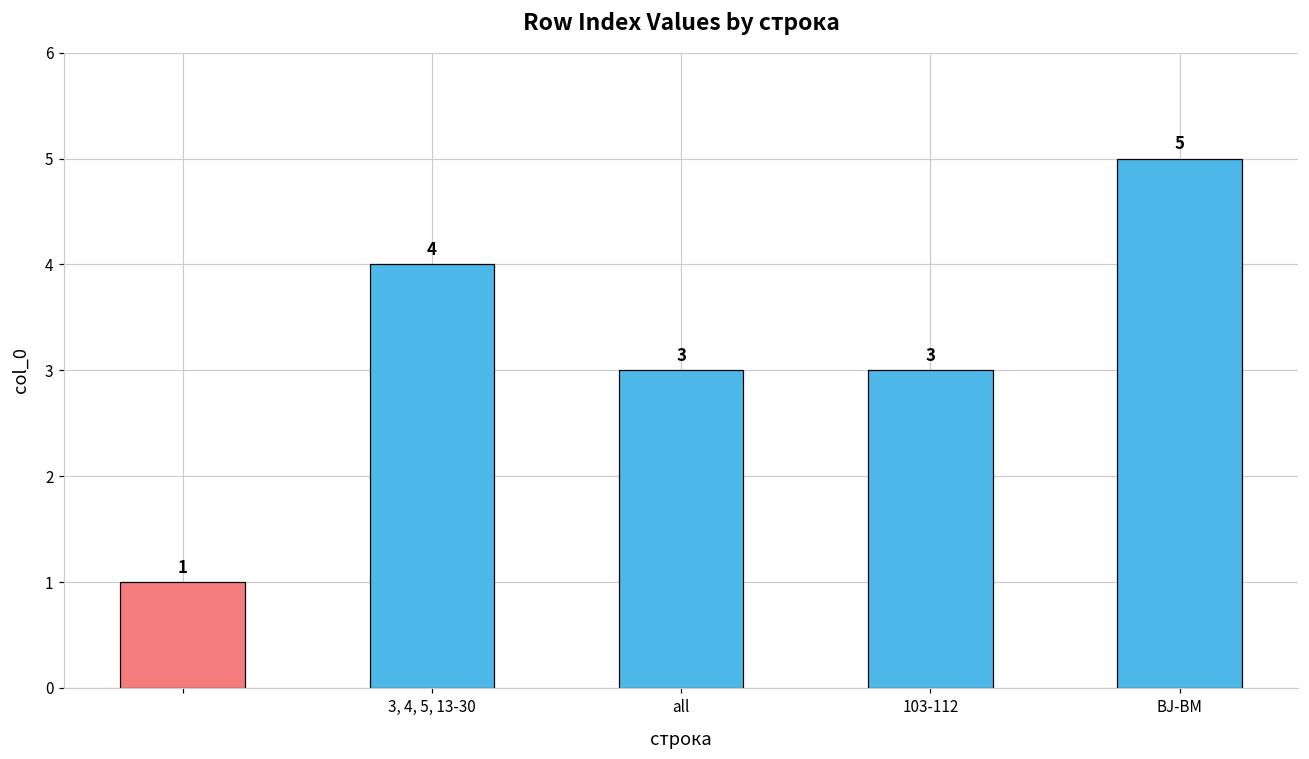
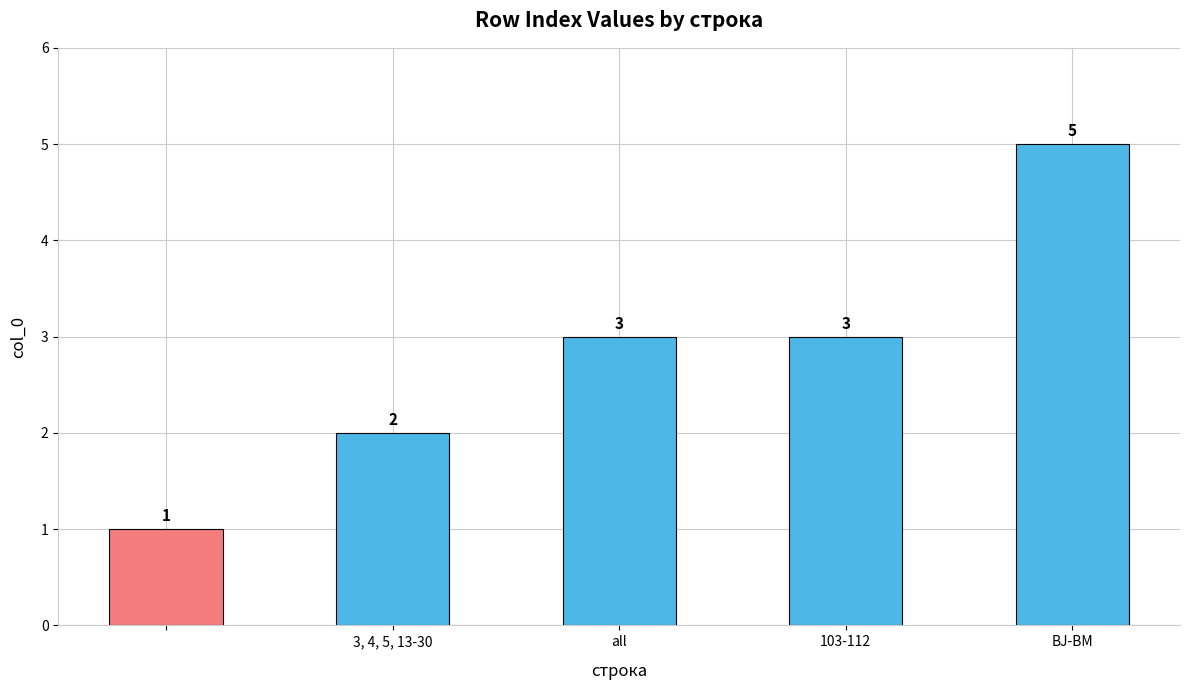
  {
-   "3, 4, 5, 13-30": 4,
+   "3, 4, 5, 13-30": 2,
    "all": 3,
    "103-112": 3,
    "BJ-BM": 5
  }
